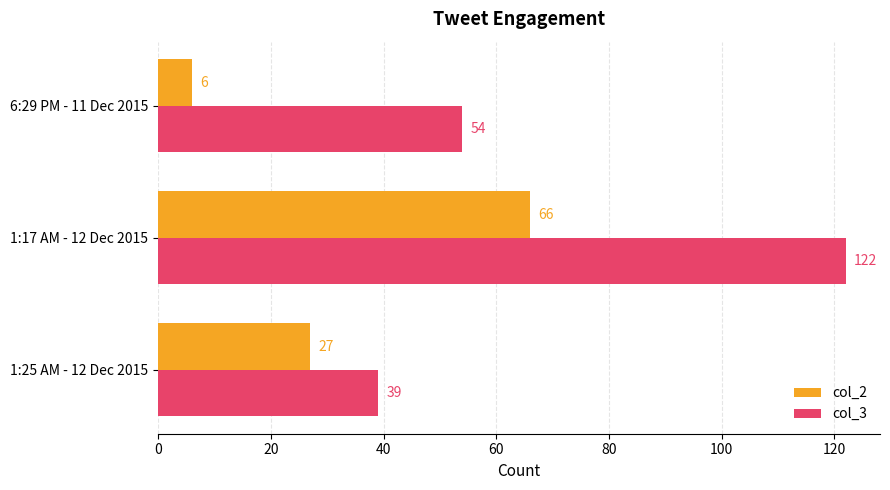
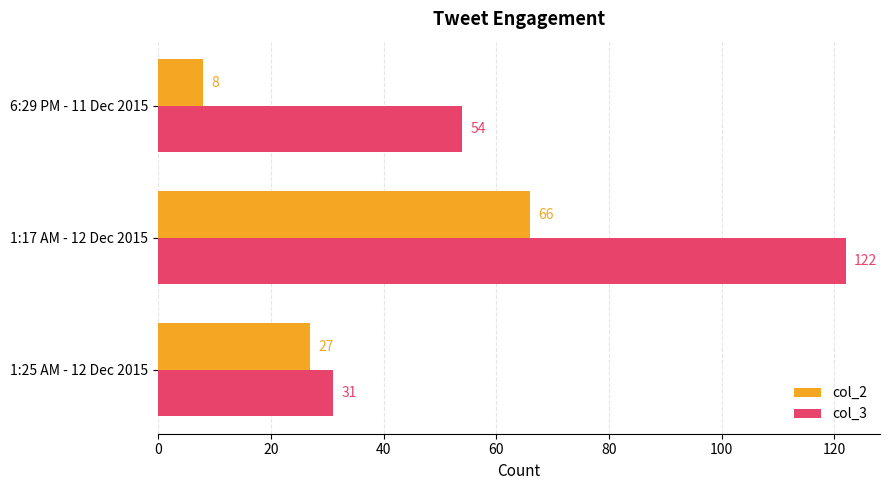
  {
    "col_2": {
-     "6:29 PM - 11 Dec 2015": 6,
+     "6:29 PM - 11 Dec 2015": 8,
      "1:17 AM - 12 Dec 2015": 66,
      "1:25 AM - 12 Dec 2015": 27
    },
    "col_3": {
      "6:29 PM - 11 Dec 2015": 54,
      "1:17 AM - 12 Dec 2015": 122,
-     "1:25 AM - 12 Dec 2015": 39
+     "1:25 AM - 12 Dec 2015": 31
    }
  }
